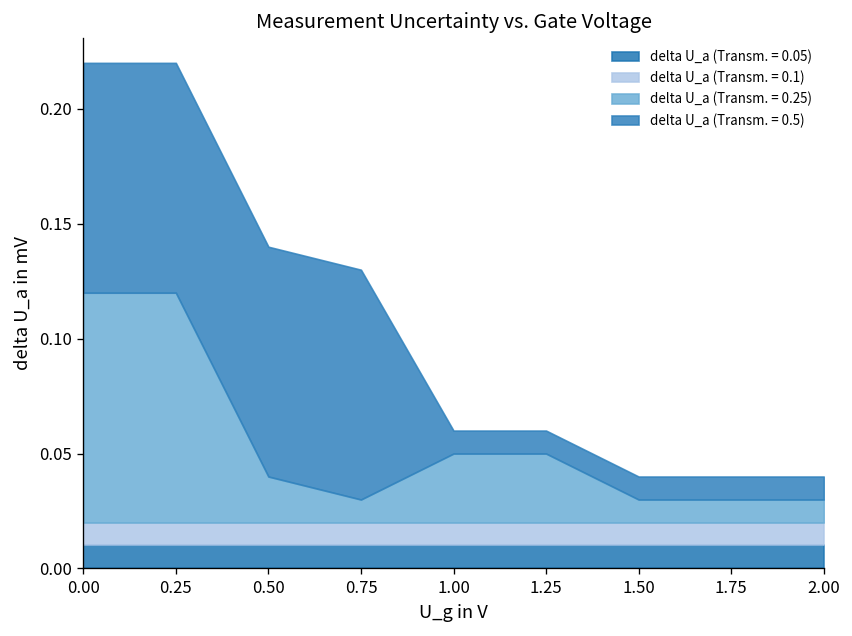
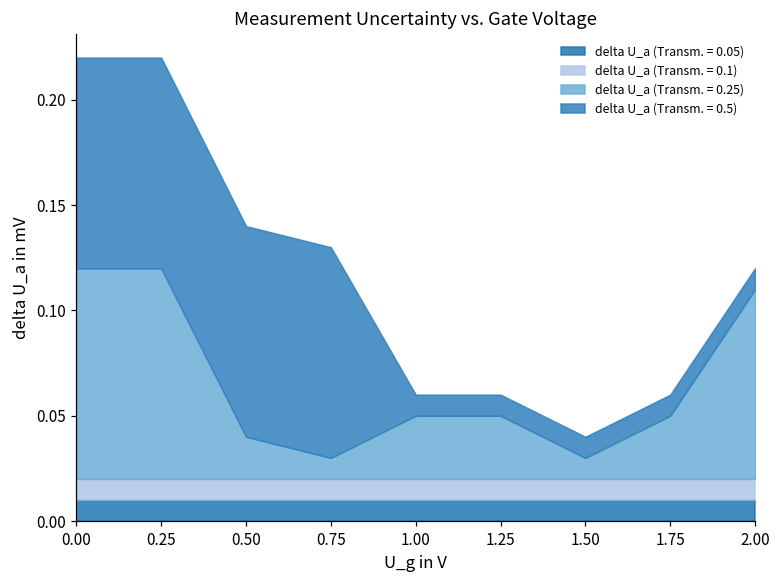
  {
    "delta U_a (Transm. = 0.25)": {
      "0.00": 0.10,
      "0.25": 0.10,
      "0.50": 0.02,
      "0.75": 0.01,
      "1.00": 0.03,
      "1.25": 0.03,
      "1.50": 0.01,
-     "1.75": 0.01,
-     "2.00": 0.01
+     "1.75": 0.03,
+     "2.00": 0.09
    }
  }
